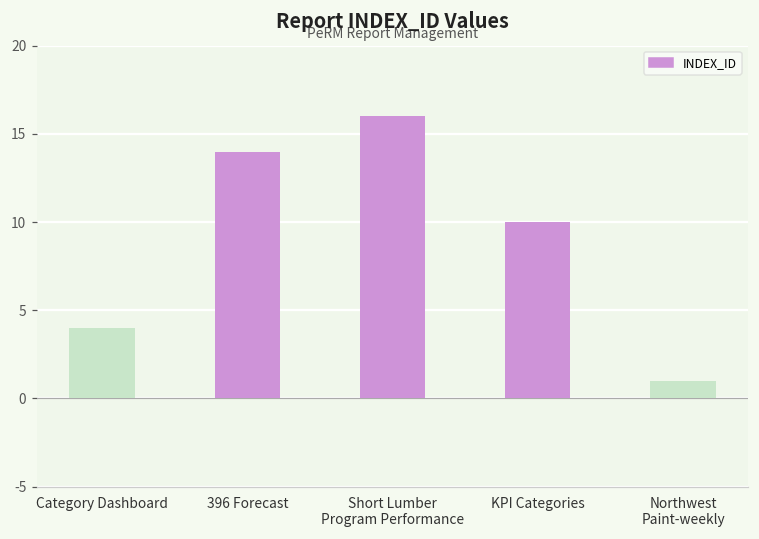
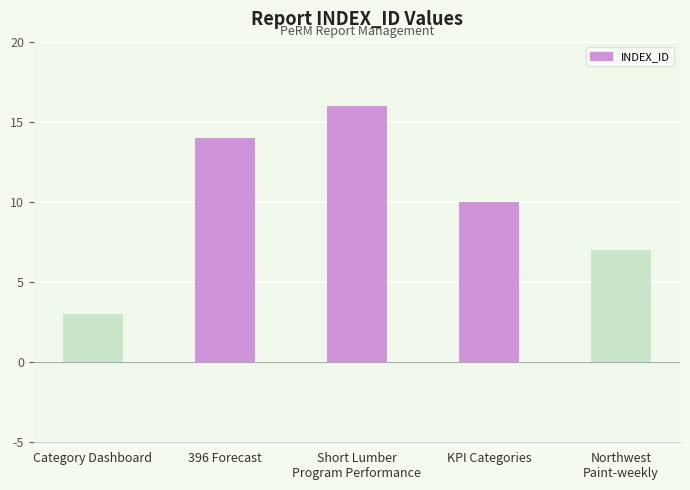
  {
-   "Category Dashboard": 4,
+   "Category Dashboard": 3,
    "396 Forecast": 14,
    "Short Lumber Program Performance": 16,
    "KPI Categories": 10,
-   "Northwest Paint-weekly": 1
+   "Northwest Paint-weekly": 7
  }
